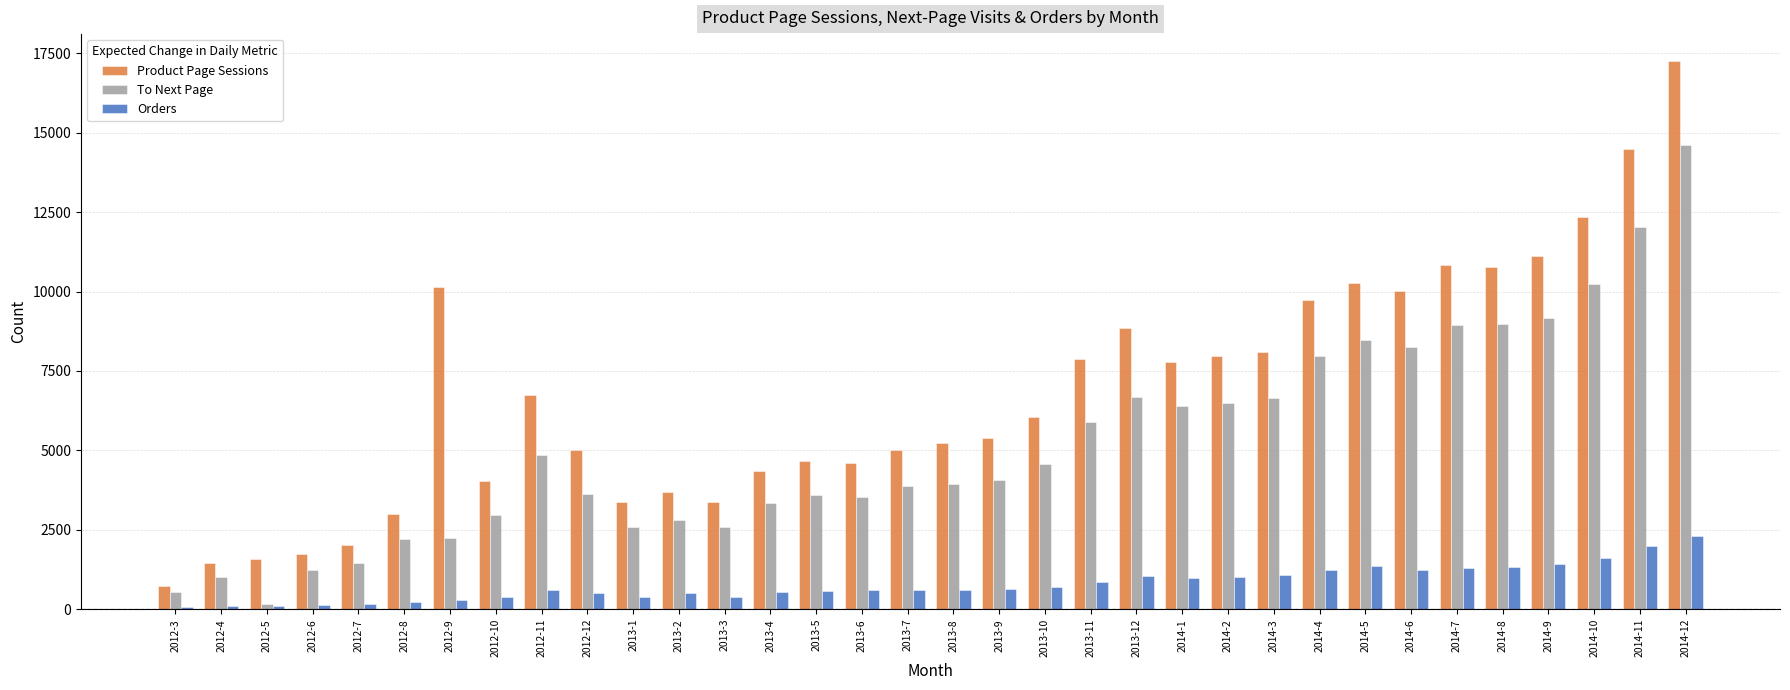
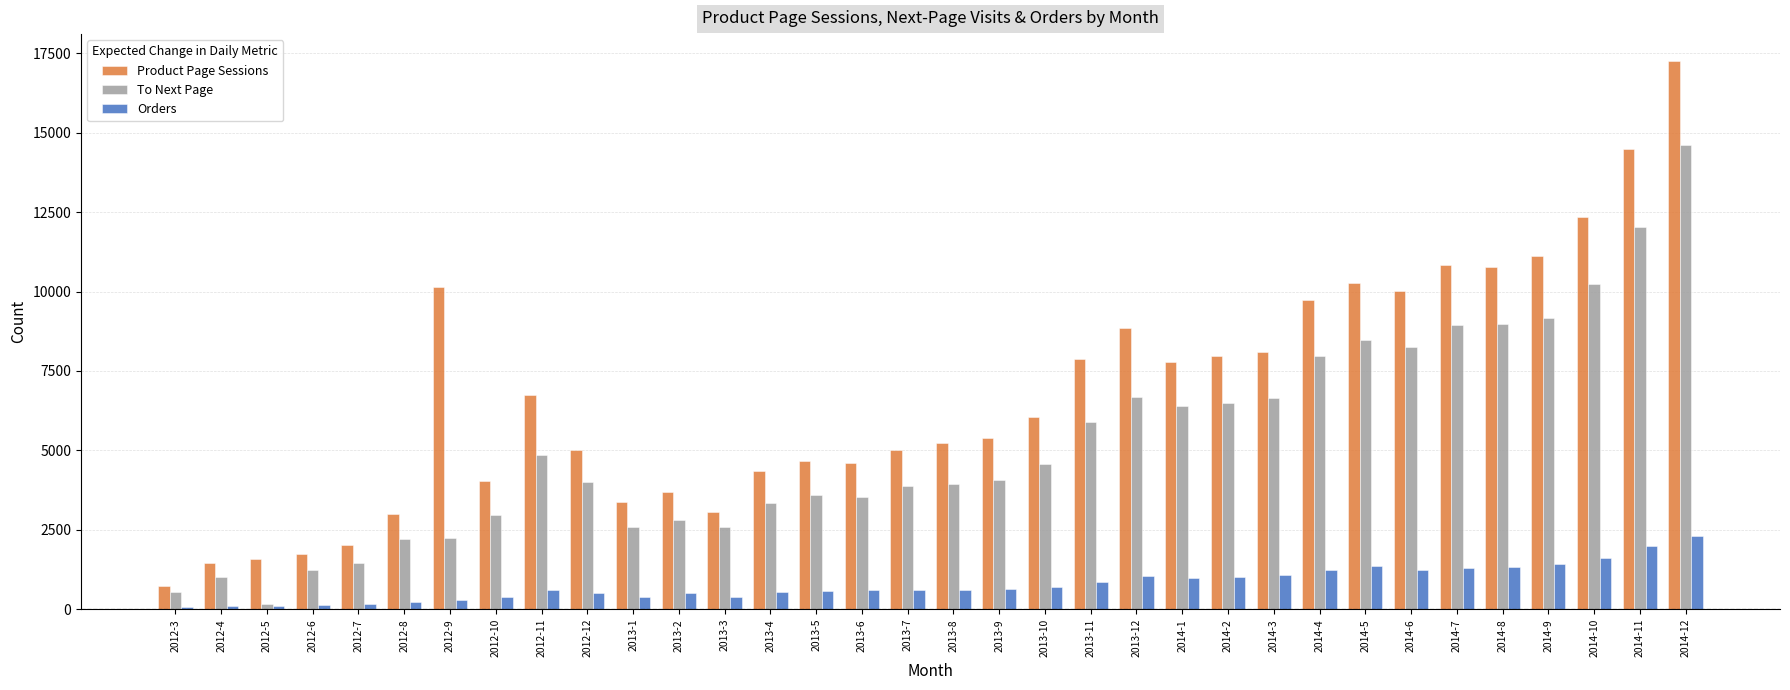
  {
    "Product Page Sessions": {
      "2012-3": 700,
      "2012-4": 1400,
      "2012-5": 1600,
      "2012-6": 1800,
      "2012-7": 2000,
      "2012-8": 3000,
      "2012-9": 10100,
      "2012-10": 4000,
      "2012-11": 6700,
      "2012-12": 5000,
      "2013-1": 3400,
      "2013-2": 3700,
-     "2013-3": 3400,
+     "2013-3": 3100,
      "2013-4": 4400,
      "2013-5": 4700,
      "2013-6": 4600,
      "2013-7": 5000,
      "2013-8": 5200,
      "2013-9": 5400,
      "2013-10": 6000,
      "2013-11": 7900,
      "2013-12": 8800,
      "2014-1": 7800,
      "2014-2": 8000,
      "2014-3": 8100,
      "2014-4": 9700,
      "2014-5": 10300,
      "2014-6": 10000,
      "2014-7": 10800,
      "2014-8": 10800,
      "2014-9": 11100,
      "2014-10": 12300,
      "2014-11": 14500,
      "2014-12": 17200
    },
    "To Next Page": {
      "2012-3": 500,
      "2012-4": 1000,
      "2012-5": 200,
      "2012-6": 1200,
      "2012-7": 1400,
      "2012-8": 2200,
      "2012-9": 2300,
      "2012-10": 3000,
      "2012-11": 4900,
-     "2012-12": 3600,
+     "2012-12": 4000,
      "2013-1": 2600,
      "2013-2": 2800,
      "2013-3": 2600,
      "2013-4": 3400,
      "2013-5": 3600,
      "2013-6": 3500,
      "2013-7": 3900,
      "2013-8": 4000,
      "2013-9": 4100,
      "2013-10": 4600,
      "2013-11": 5900,
      "2013-12": 6700,
      "2014-1": 6400,
      "2014-2": 6500,
      "2014-3": 6700,
      "2014-4": 8000,
      "2014-5": 8500,
      "2014-6": 8300,
      "2014-7": 9000,
      "2014-8": 9000,
      "2014-9": 9200,
      "2014-10": 10200,
      "2014-11": 12000,
      "2014-12": 14600
    },
    "Orders": {
      "2012-4": 100,
      "2012-5": 100,
      "2012-6": 100,
      "2012-7": 200,
      "2012-8": 200,
      "2012-9": 300,
      "2012-10": 400,
      "2012-11": 600,
      "2012-12": 500,
      "2013-1": 400,
      "2013-2": 500,
      "2013-3": 400,
      "2013-4": 600,
      "2013-5": 600,
      "2013-6": 600,
      "2013-7": 600,
      "2013-8": 600,
      "2013-9": 600,
      "2013-10": 700,
      "2013-11": 900,
      "2013-12": 1000,
      "2014-1": 1000,
      "2014-2": 1000,
      "2014-3": 1100,
      "2014-4": 1200,
      "2014-5": 1400,
      "2014-6": 1200,
      "2014-7": 1300,
      "2014-8": 1300,
      "2014-9": 1400,
      "2014-10": 1600,
      "2014-11": 2000,
      "2014-12": 2300
    }
  }
